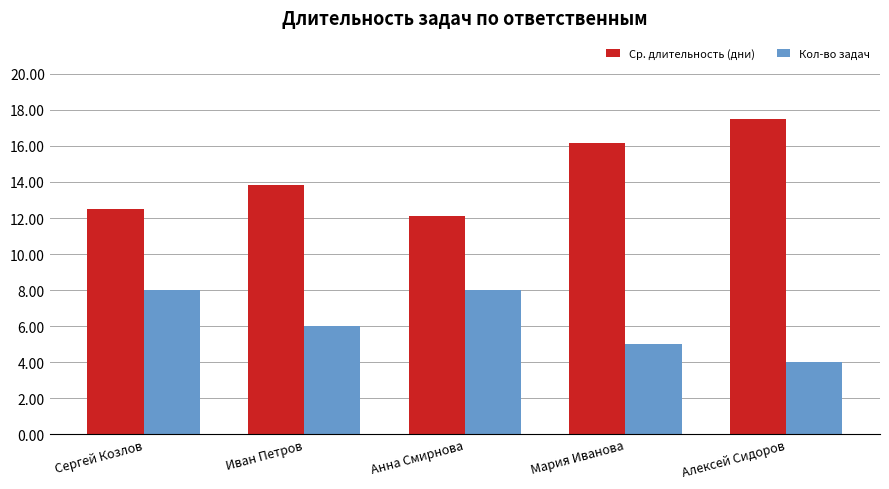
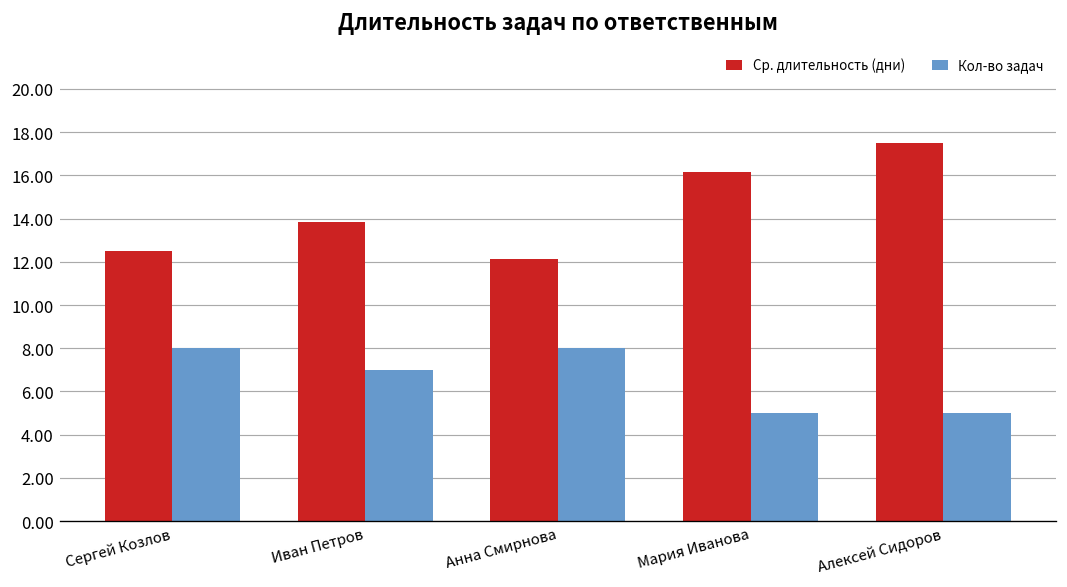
  {
    "Ср. длительность (дни)": {
      "Сергей Козлов": 12.5,
      "Иван Петров": 13.8,
      "Анна Смирнова": 12,
      "Мария Иванова": 16.2,
      "Алексей Сидоров": 17.5
    },
    "Кол-во задач": {
      "Сергей Козлов": 8,
-     "Иван Петров": 6,
+     "Иван Петров": 7,
      "Анна Смирнова": 8,
      "Мария Иванова": 5,
-     "Алексей Сидоров": 4
+     "Алексей Сидоров": 5
    }
  }
